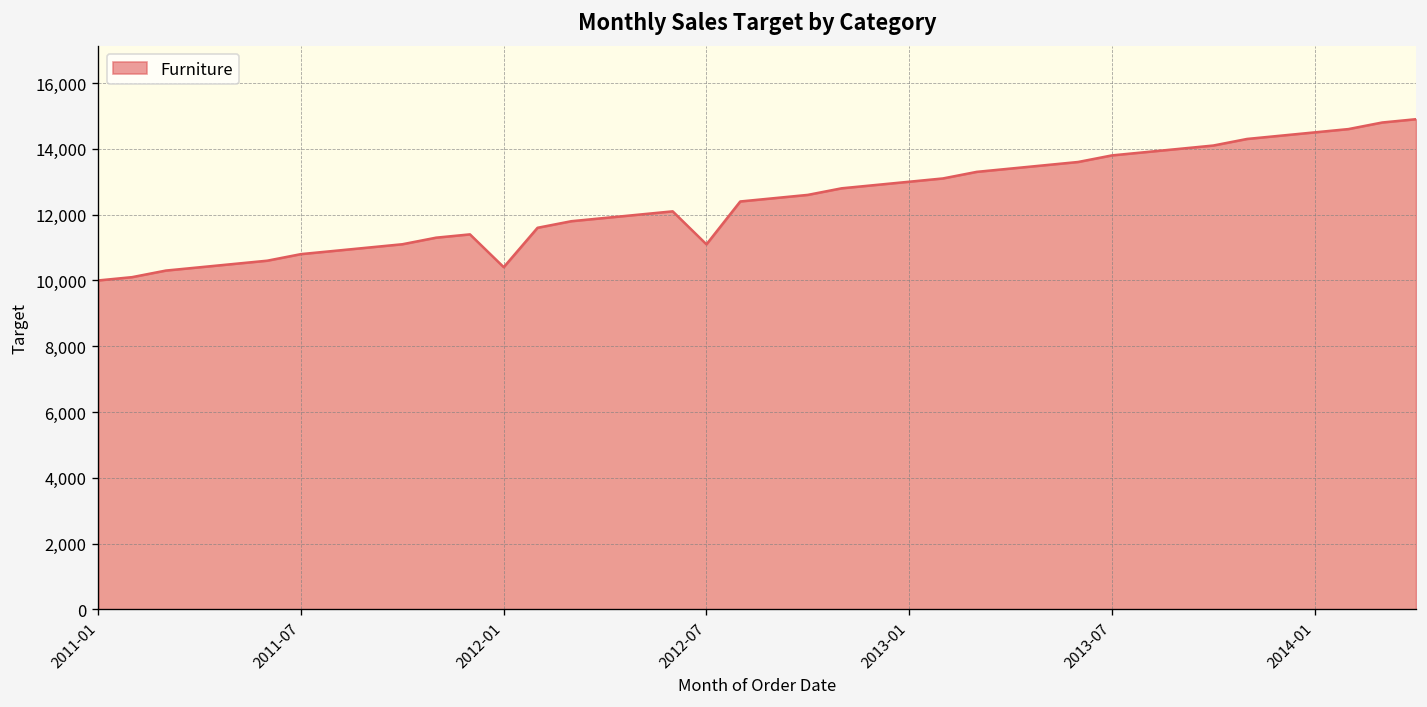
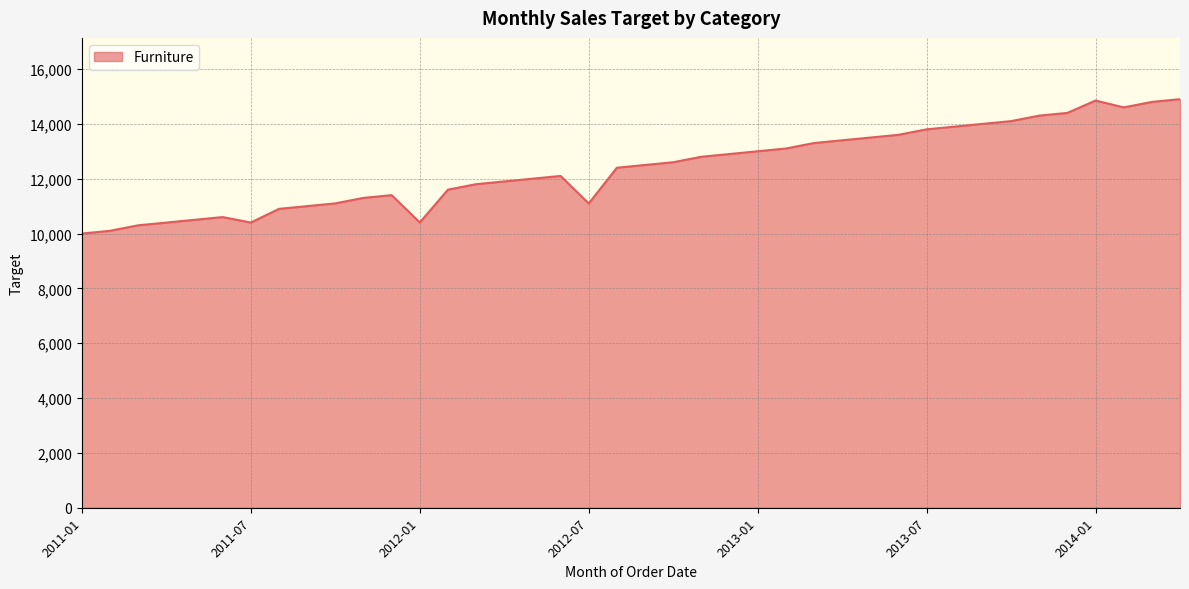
  {
    "2011-01": "10,000",
-   "2011-07": "10,800",
+   "2011-07": "10,400",
    "2012-01": "10,400",
    "2012-07": "11,100",
    "2013-01": "13,000",
    "2013-07": "13,800",
-   "2014-01": "14,500"
+   "2014-01": "14,900"
  }
